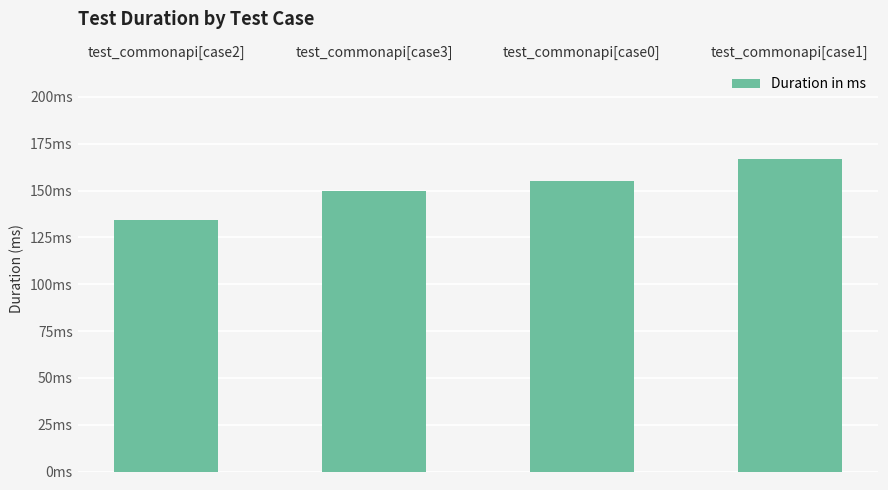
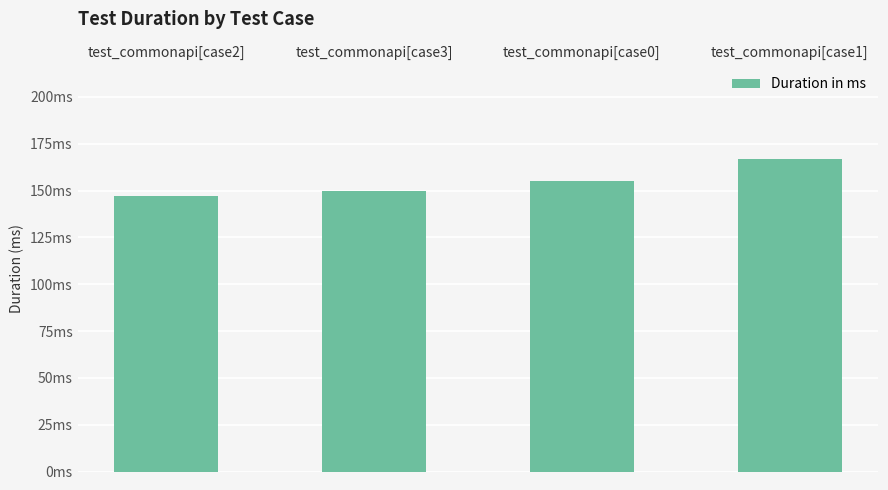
  {
-   "test_commonapi[case2]": "134ms",
+   "test_commonapi[case2]": "147ms",
    "test_commonapi[case3]": "150ms",
    "test_commonapi[case0]": "155ms",
    "test_commonapi[case1]": "167ms"
  }
